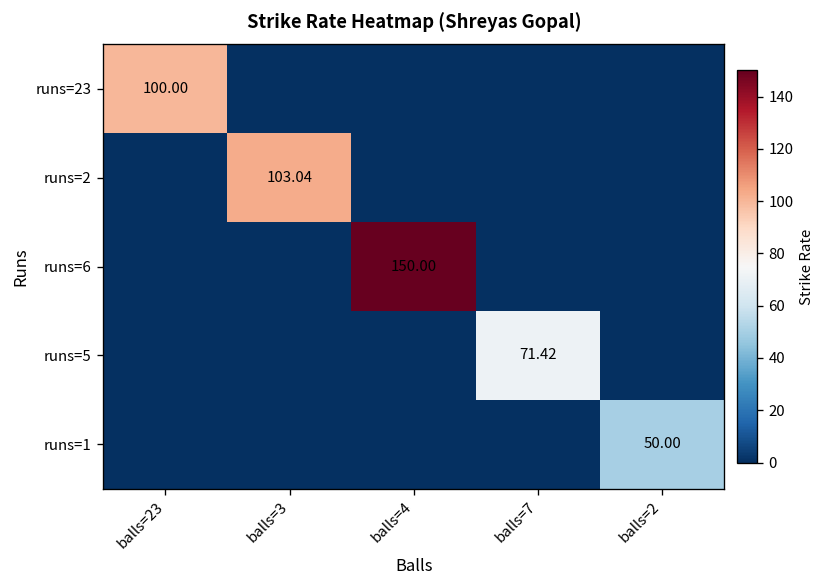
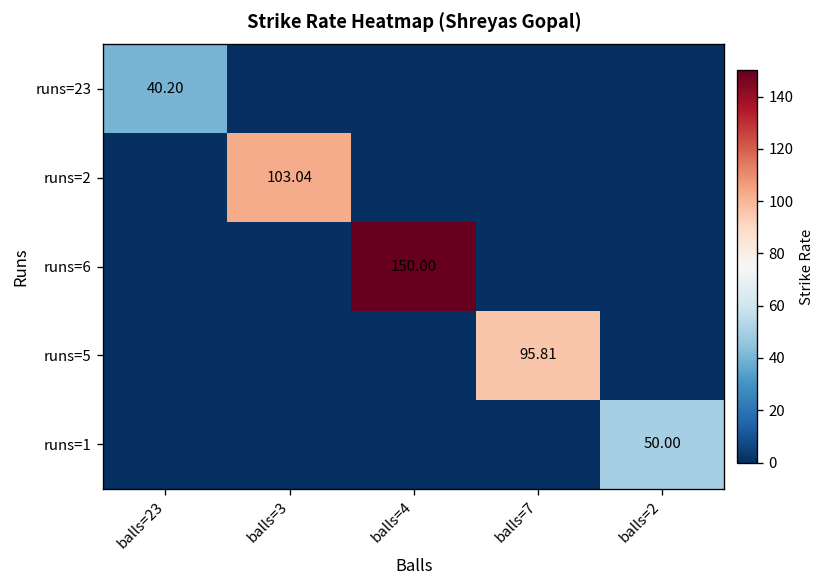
  {
    "runs=23": {
-     "balls=23": 100.00
+     "balls=23": 40.20
    },
    "runs=5": {
-     "balls=7": 71.42
+     "balls=7": 95.81
    }
  }
